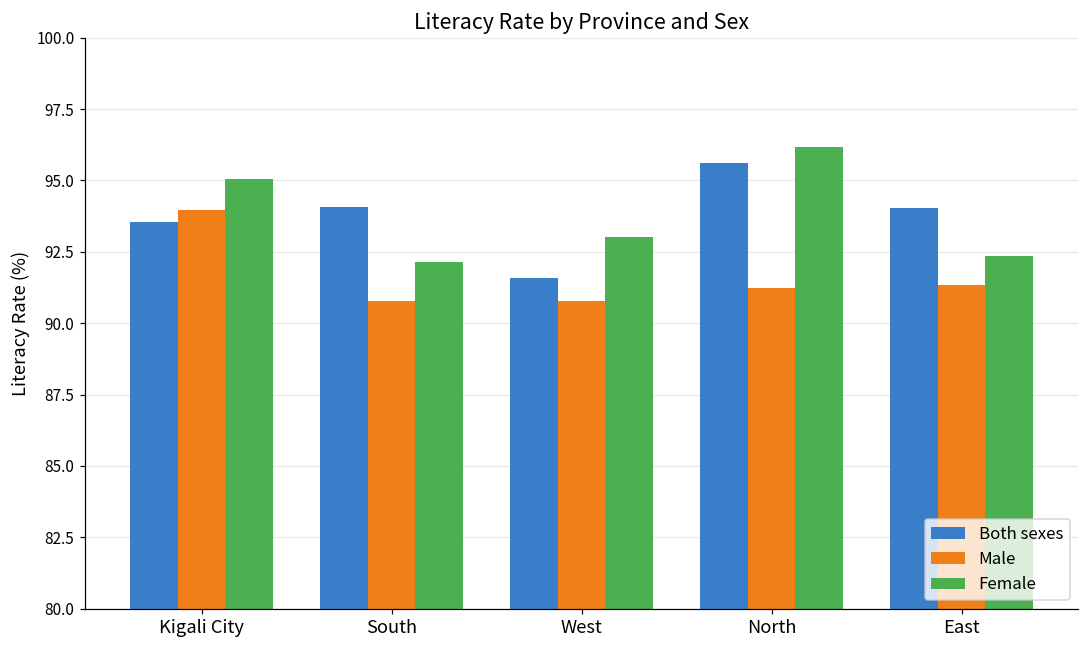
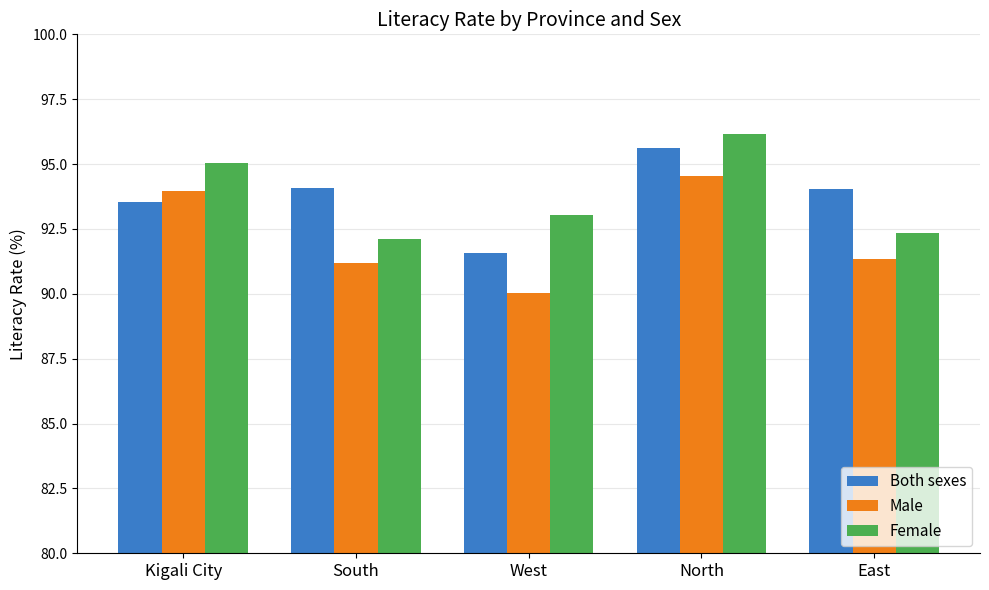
  {
    "Both sexes": {
      "Kigali City": 93.5,
      "South": 94.1,
      "West": 91.6,
      "North": 95.6,
      "East": 94.0
    },
    "Male": {
      "Kigali City": 94.0,
-     "South": 90.8,
-     "West": 90.8,
-     "North": 91.2,
+     "South": 91.2,
+     "West": 90.0,
+     "North": 94.5,
      "East": 91.4
    },
    "Female": {
      "Kigali City": 95.0,
      "South": 92.1,
      "West": 93.0,
      "North": 96.2,
      "East": 92.4
    }
  }
